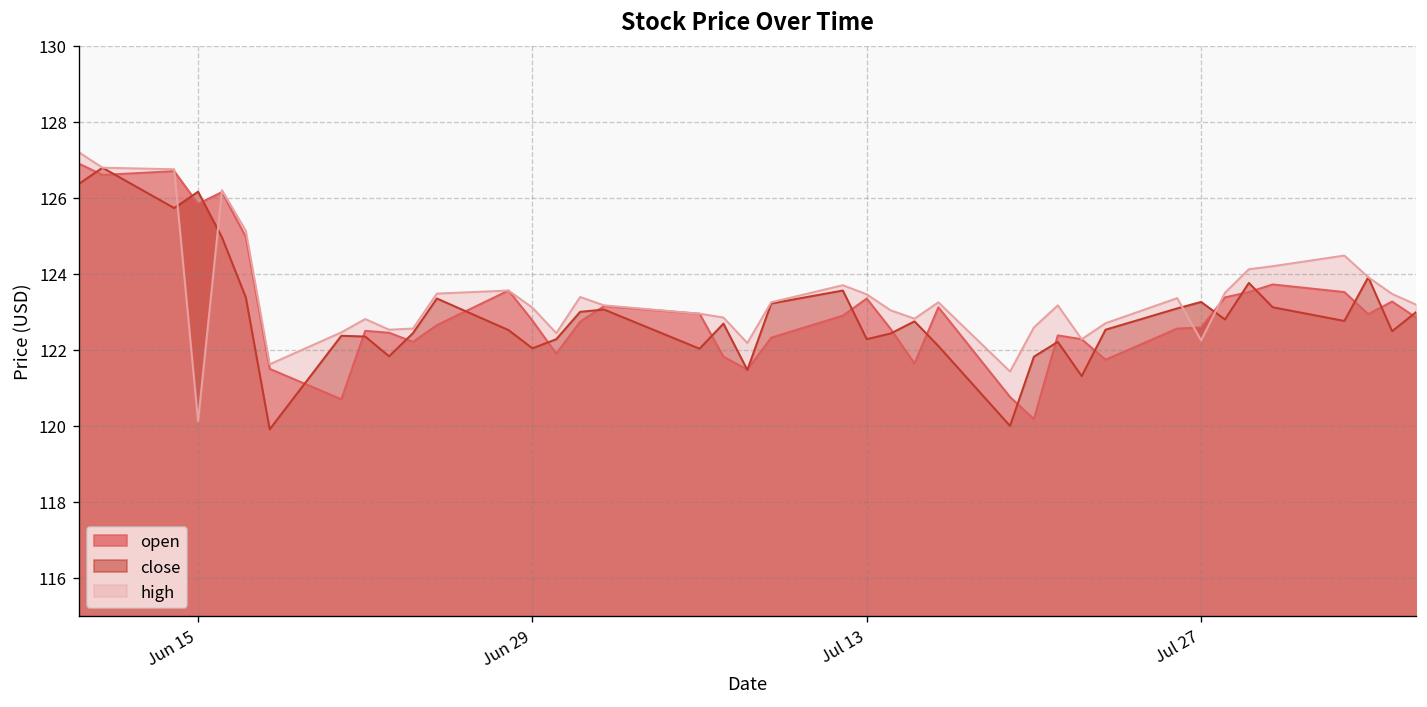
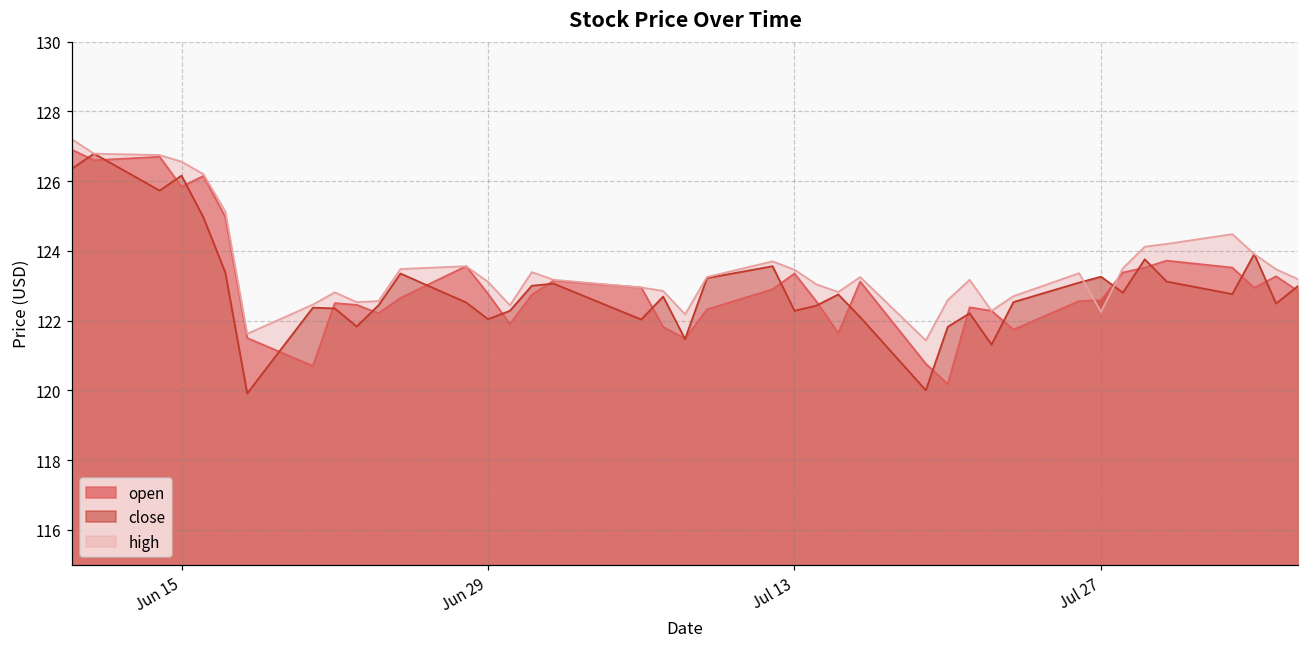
  {
    "high": {
-     "Jun 15": 120.1,
+     "Jun 15": 126.6,
      "Jun 29": 123.1,
      "Jul 13": 123.5,
      "Jul 27": 122.3
    }
  }
